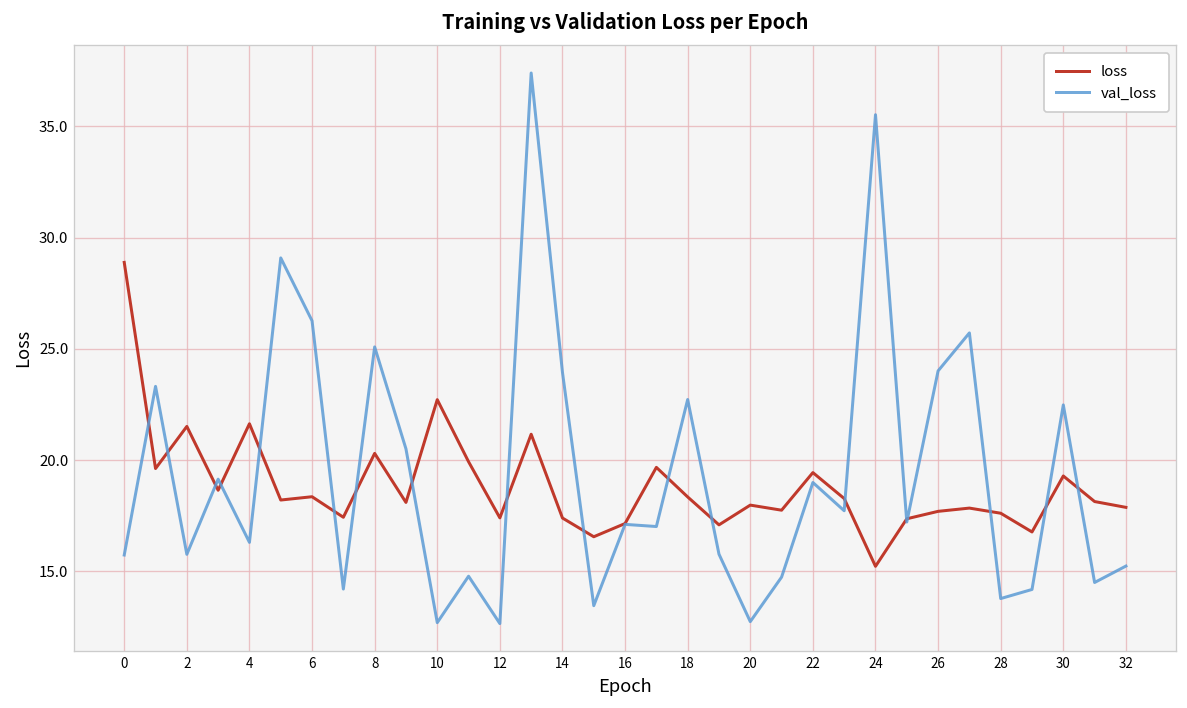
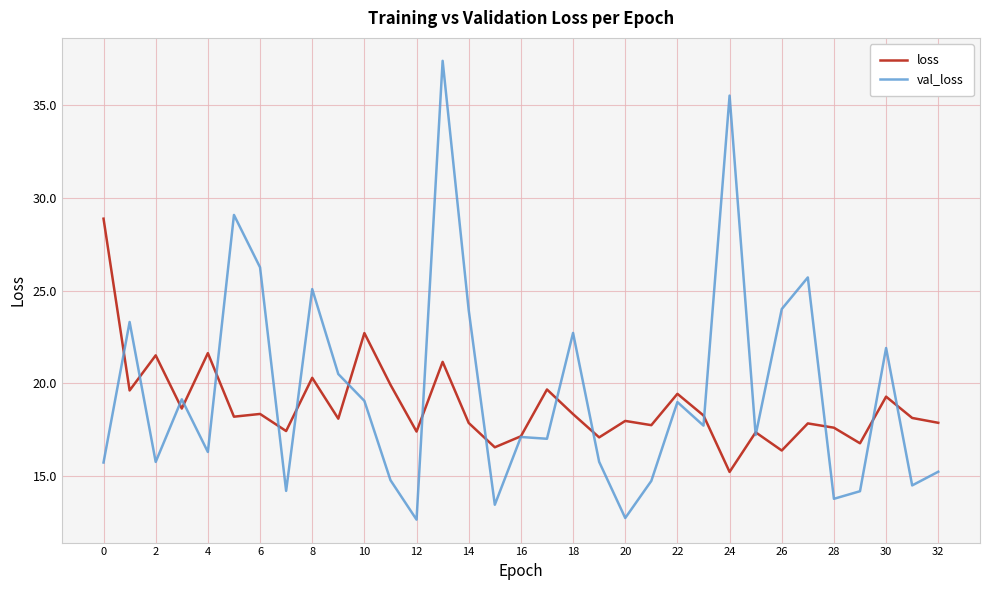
  {
    "loss": {
      "0": 28.9,
      "2": 21.5,
      "4": 21.6,
      "6": 18.4,
      "8": 20.3,
      "10": 22.7,
      "12": 17.4,
-     "14": 17.4,
+     "14": 17.9,
      "18": 18.3,
      "20": 18.0,
      "22": 19.4,
      "24": 15.2,
-     "26": 17.7,
+     "26": 16.4,
      "28": 17.6,
      "30": 19.3,
      "32": 17.9
    },
    "val_loss": {
      "0": 15.7,
      "2": 15.8,
      "4": 16.3,
      "6": 26.3,
      "8": 25.1,
-     "10": 12.7,
+     "10": 19.1,
      "12": 12.7,
      "14": 23.9,
      "18": 22.7,
      "20": 12.7,
      "22": 19.0,
      "24": 35.5,
      "26": 24.0,
      "28": 13.8,
-     "30": 22.5,
+     "30": 21.9,
      "32": 15.2
    }
  }
